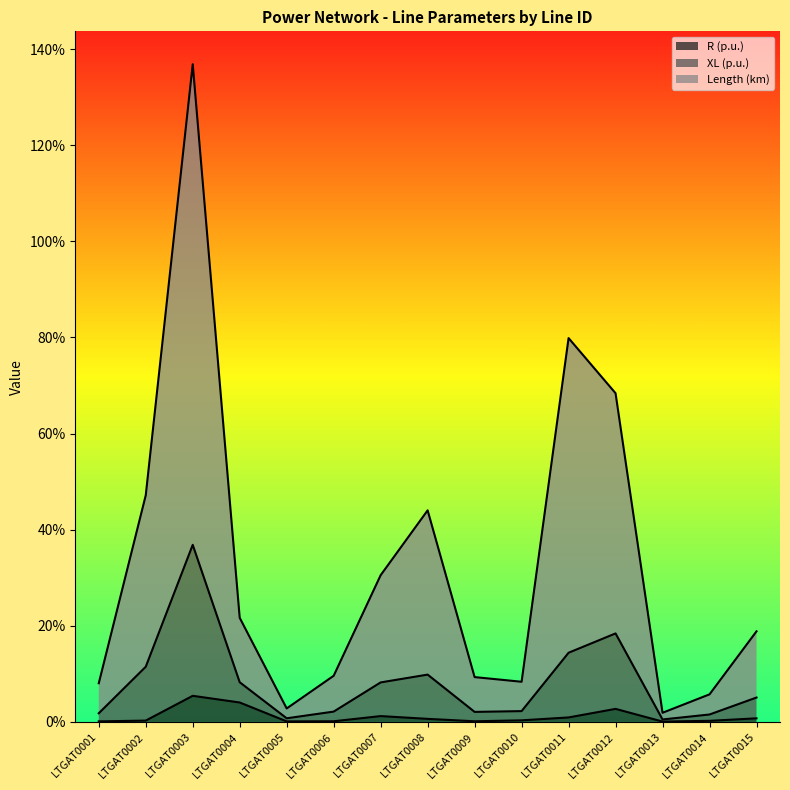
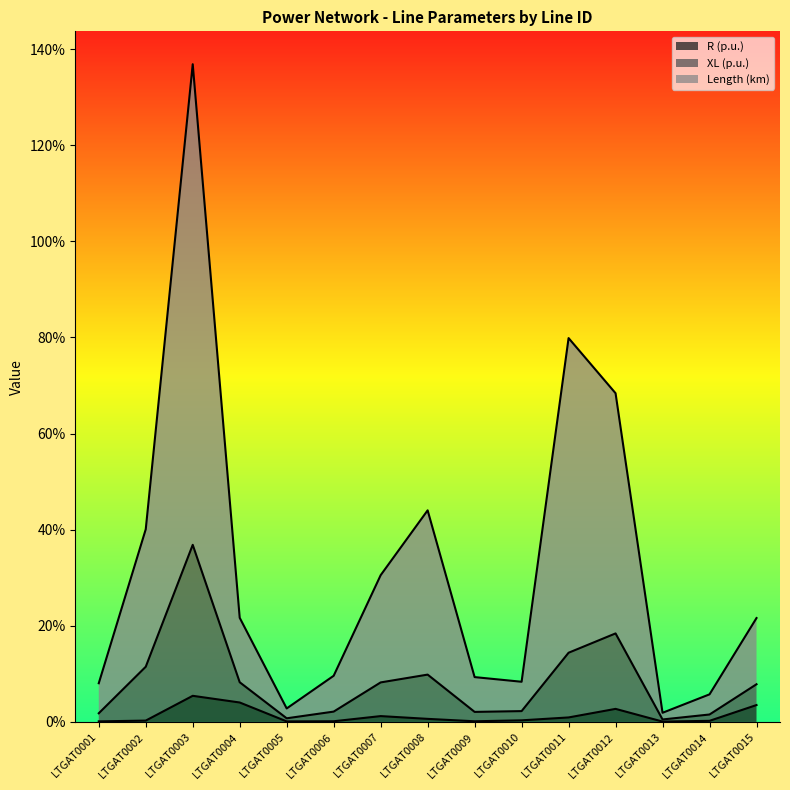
  {
    "R (p.u.)": {
      "LTGAT0001": "0%",
      "LTGAT0002": "0%",
      "LTGAT0003": "5%",
      "LTGAT0004": "4%",
      "LTGAT0005": "0%",
      "LTGAT0006": "0%",
      "LTGAT0007": "1%",
      "LTGAT0008": "1%",
      "LTGAT0009": "0%",
      "LTGAT0010": "0%",
      "LTGAT0011": "1%",
      "LTGAT0012": "3%",
      "LTGAT0014": "0%",
-     "LTGAT0015": "1%"
+     "LTGAT0015": "4%"
    },
    "XL (p.u.)": {
      "LTGAT0001": "2%",
      "LTGAT0002": "11%",
      "LTGAT0003": "31%",
      "LTGAT0004": "4%",
      "LTGAT0005": "1%",
      "LTGAT0006": "2%",
      "LTGAT0007": "7%",
      "LTGAT0008": "9%",
      "LTGAT0009": "2%",
      "LTGAT0010": "2%",
      "LTGAT0011": "13%",
      "LTGAT0012": "16%",
      "LTGAT0014": "1%",
      "LTGAT0015": "4%"
    },
    "Length (km)": {
      "LTGAT0001": "6%",
-     "LTGAT0002": "36%",
+     "LTGAT0002": "29%",
      "LTGAT0003": "100%",
      "LTGAT0004": "13%",
      "LTGAT0005": "2%",
      "LTGAT0006": "7%",
      "LTGAT0007": "22%",
      "LTGAT0008": "34%",
      "LTGAT0009": "7%",
      "LTGAT0010": "6%",
      "LTGAT0011": "65%",
      "LTGAT0012": "50%",
      "LTGAT0013": "1%",
      "LTGAT0014": "4%",
      "LTGAT0015": "14%"
    }
  }
